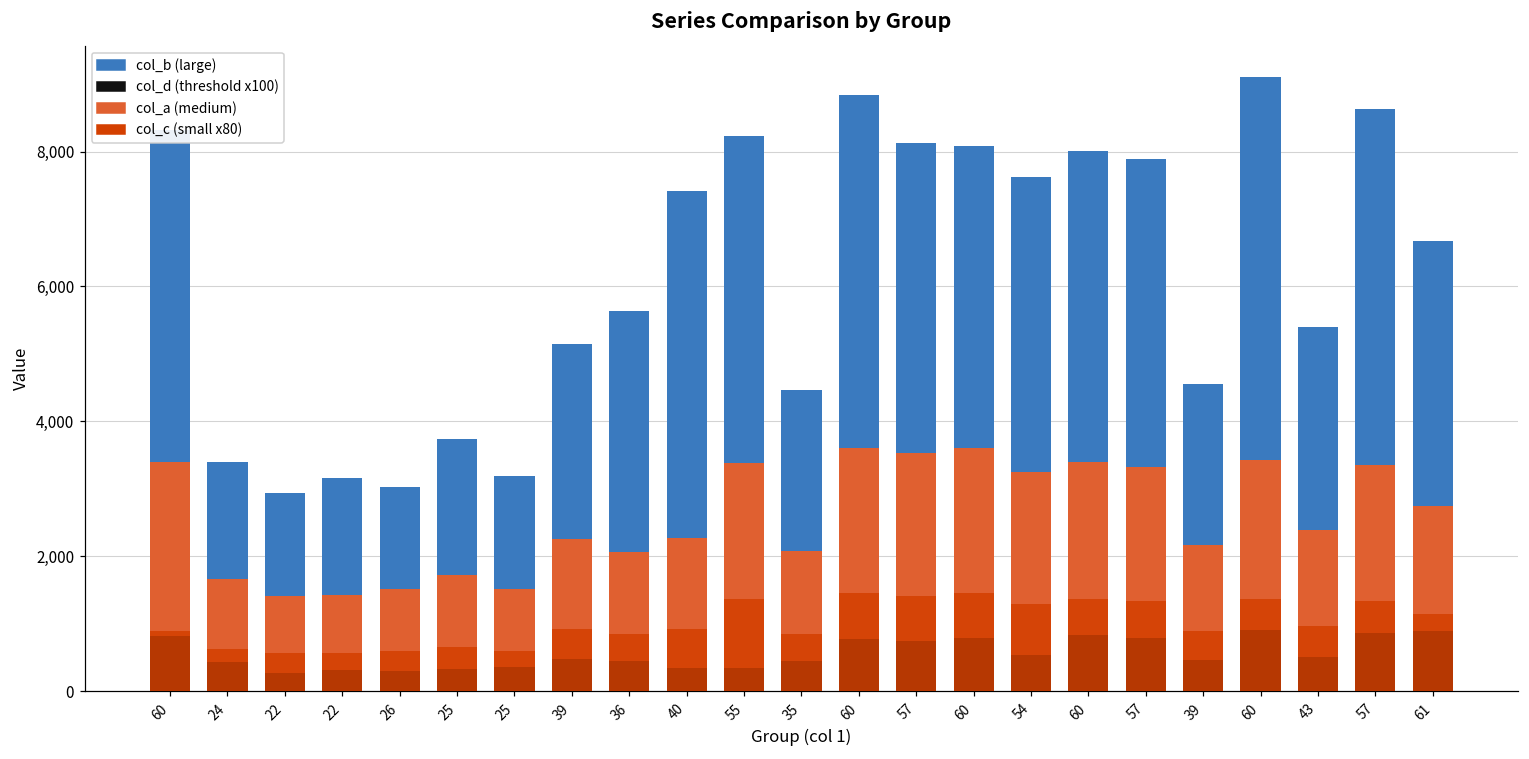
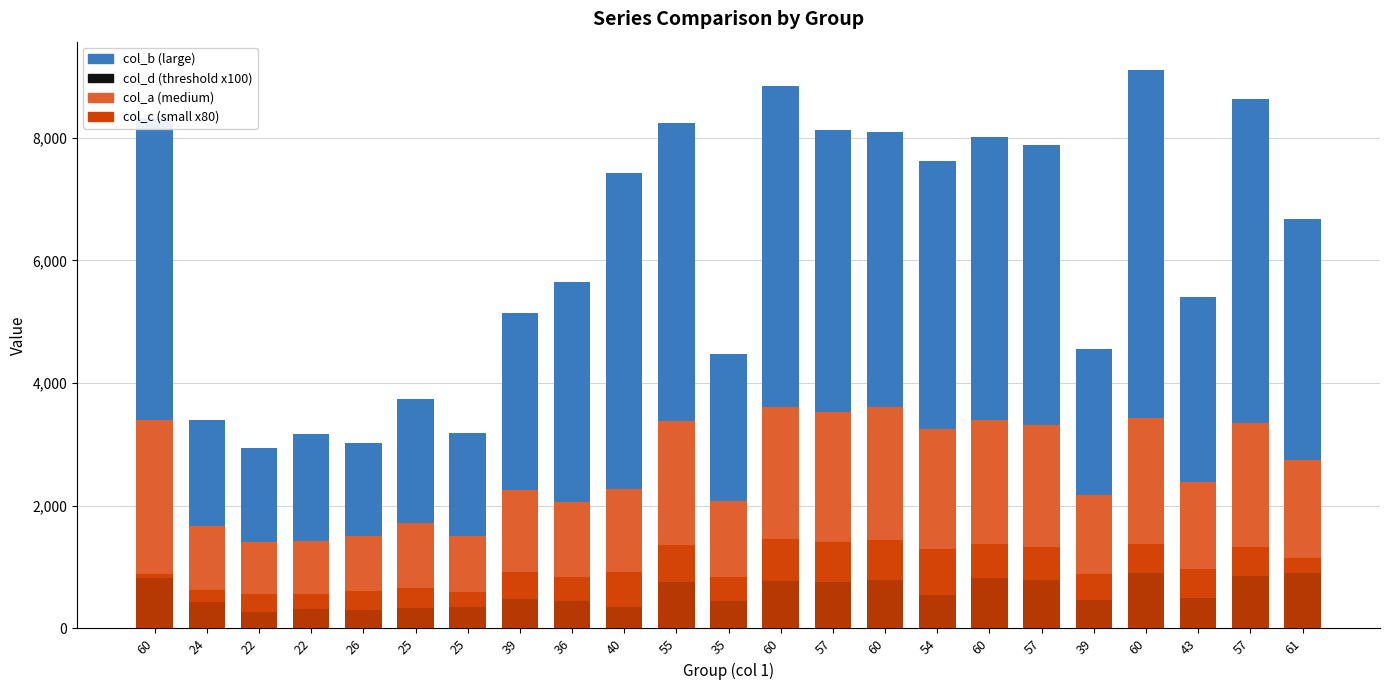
  {
    "col_b (large)": {
      "24": "3,400",
      "26": "3,000",
      "36": "5,600",
      "40": "7,400",
      "55": "8,200",
      "35": "4,500",
      "54": "7,600",
      "43": "5,400",
      "61": "6,700"
    },
    "col_d (threshold x100)": {
-     "55": "300"
+     "55": "800"
    }
  }
